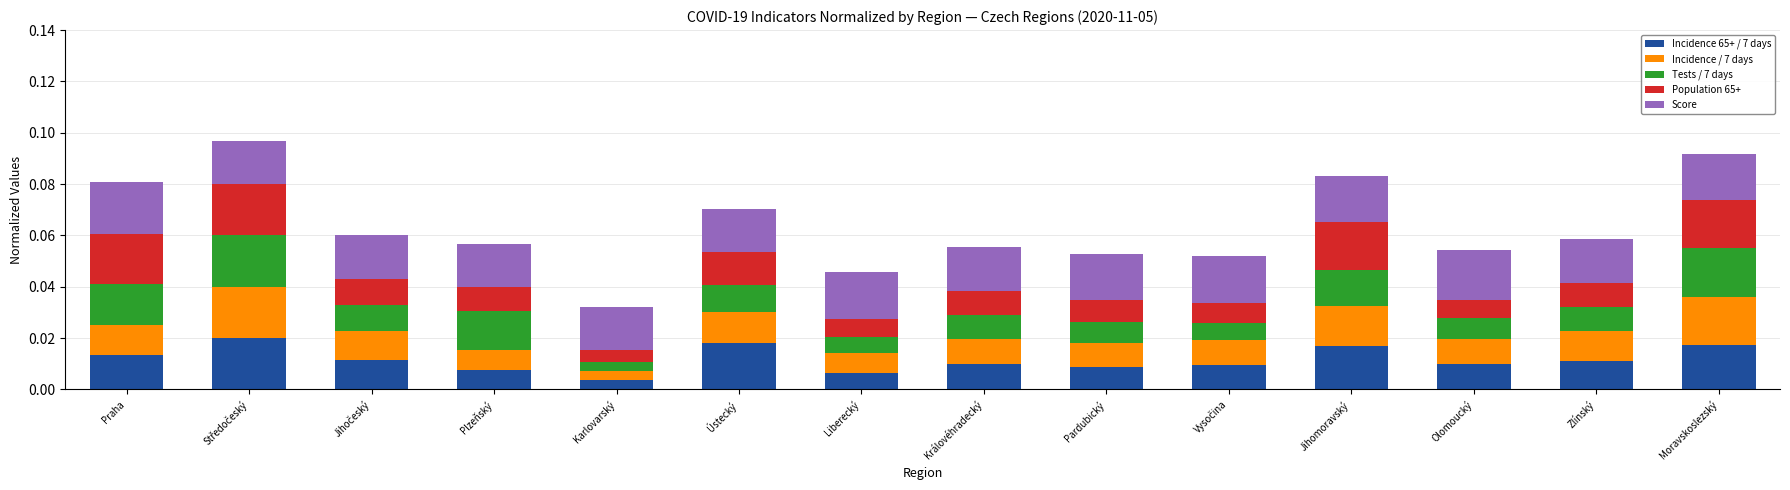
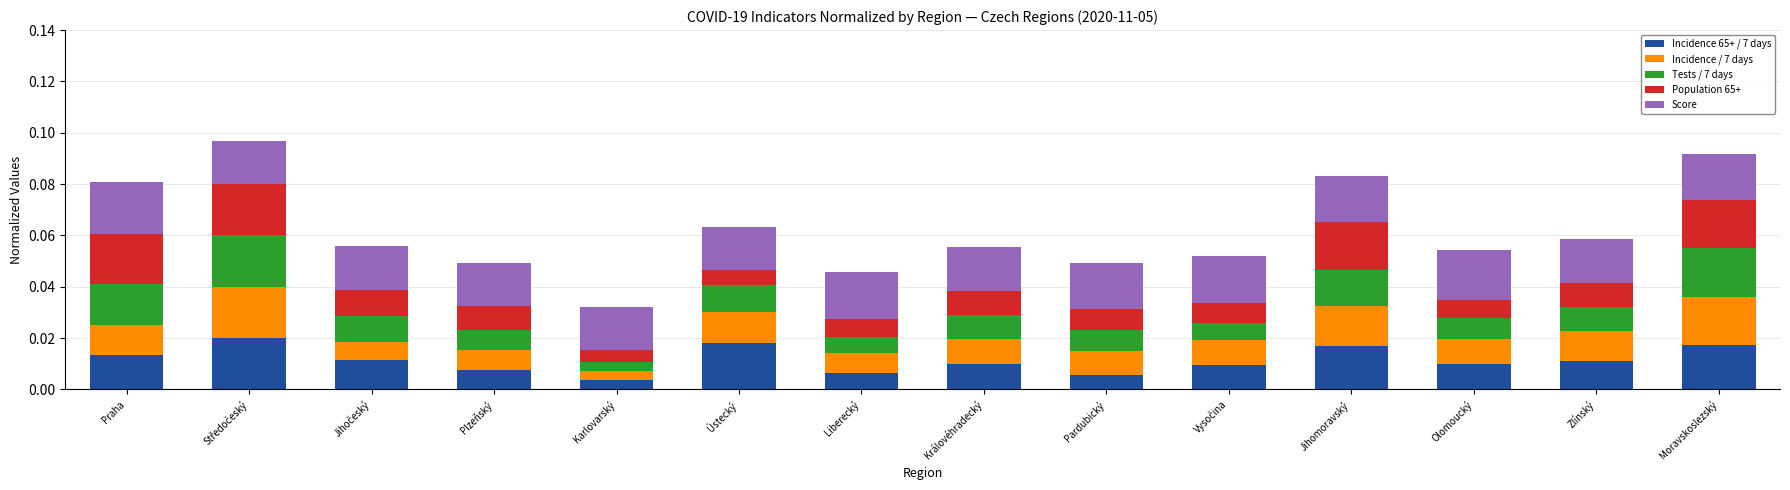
  {
    "Incidence 65+ / 7 days": {
      "Praha": 0.014,
      "Středočeský": 0.020,
      "Jihočeský": 0.012,
      "Plzeňský": 0.008,
      "Karlovarský": 0.004,
      "Ústecký": 0.018,
      "Liberecký": 0.006,
      "Královéhradecký": 0.010,
-     "Pardubický": 0.009,
+     "Pardubický": 0.006,
      "Vysočina": 0.009,
      "Jihomoravský": 0.017,
      "Olomoucký": 0.010,
      "Zlínský": 0.011,
      "Moravskoslezský": 0.017
    },
    "Incidence / 7 days": {
      "Praha": 0.011,
      "Středočeský": 0.020,
-     "Jihočeský": 0.011,
+     "Jihočeský": 0.007,
      "Plzeňský": 0.008,
      "Karlovarský": 0.003,
      "Ústecký": 0.012,
      "Liberecký": 0.008,
      "Královéhradecký": 0.010,
      "Pardubický": 0.009,
      "Vysočina": 0.010,
      "Jihomoravský": 0.016,
      "Olomoucký": 0.010,
      "Zlínský": 0.012,
      "Moravskoslezský": 0.019
    },
    "Tests / 7 days": {
      "Praha": 0.016,
      "Středočeský": 0.020,
      "Jihočeský": 0.010,
-     "Plzeňský": 0.015,
+     "Plzeňský": 0.008,
      "Karlovarský": 0.004,
      "Ústecký": 0.011,
      "Liberecký": 0.007,
      "Královéhradecký": 0.009,
      "Pardubický": 0.008,
      "Vysočina": 0.007,
      "Jihomoravský": 0.014,
      "Olomoucký": 0.008,
      "Zlínský": 0.009,
      "Moravskoslezský": 0.019
    },
    "Population 65+": {
      "Praha": 0.020,
      "Středočeský": 0.020,
      "Jihočeský": 0.010,
      "Plzeňský": 0.009,
      "Karlovarský": 0.005,
-     "Ústecký": 0.013,
+     "Ústecký": 0.006,
      "Liberecký": 0.007,
      "Královéhradecký": 0.009,
      "Pardubický": 0.008,
      "Vysočina": 0.008,
      "Jihomoravský": 0.019,
      "Olomoucký": 0.007,
      "Zlínský": 0.009,
      "Moravskoslezský": 0.019
    },
    "Score": {
      "Praha": 0.020,
      "Středočeský": 0.017,
      "Jihočeský": 0.017,
      "Plzeňský": 0.017,
      "Karlovarský": 0.017,
      "Ústecký": 0.017,
      "Liberecký": 0.018,
      "Královéhradecký": 0.017,
      "Pardubický": 0.018,
      "Vysočina": 0.018,
      "Jihomoravský": 0.018,
      "Olomoucký": 0.020,
      "Zlínský": 0.017,
      "Moravskoslezský": 0.018
    }
  }
